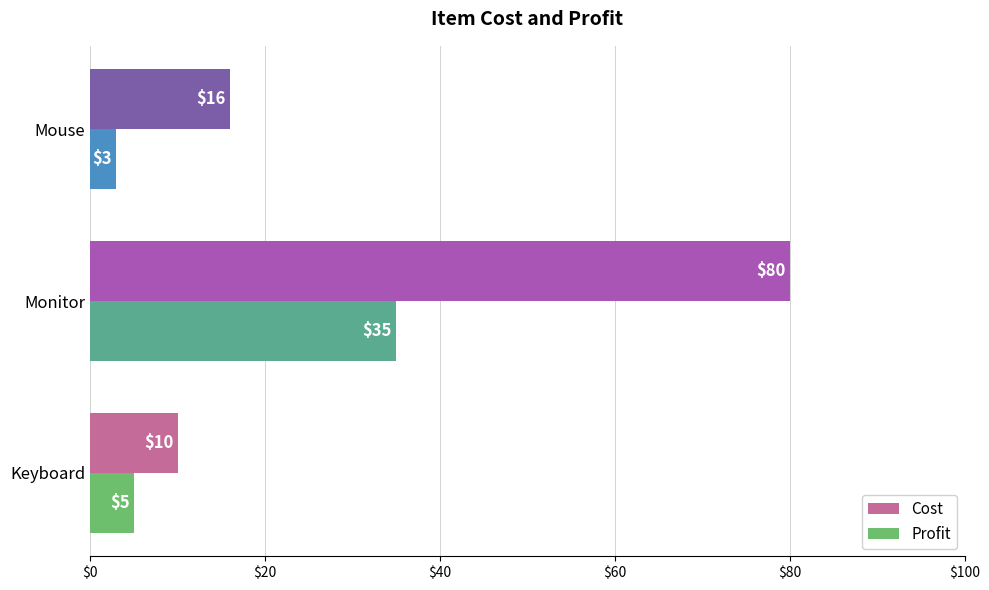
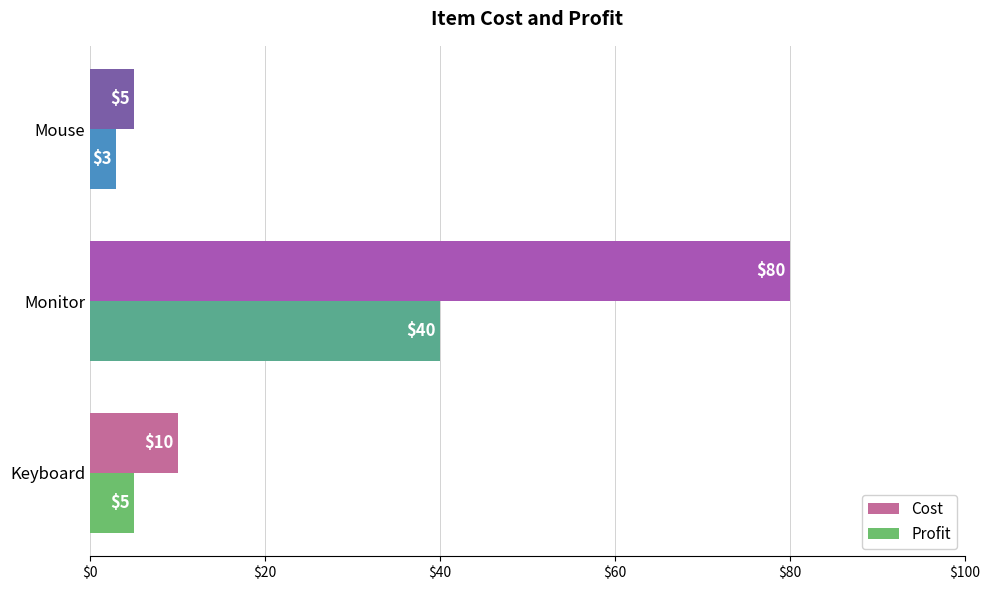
  {
    "Cost": {
-     "Mouse": "$16",
+     "Mouse": "$5",
      "Monitor": "$80",
      "Keyboard": "$10"
    },
    "Profit": {
      "Mouse": "$3",
-     "Monitor": "$35",
+     "Monitor": "$40",
      "Keyboard": "$5"
    }
  }
